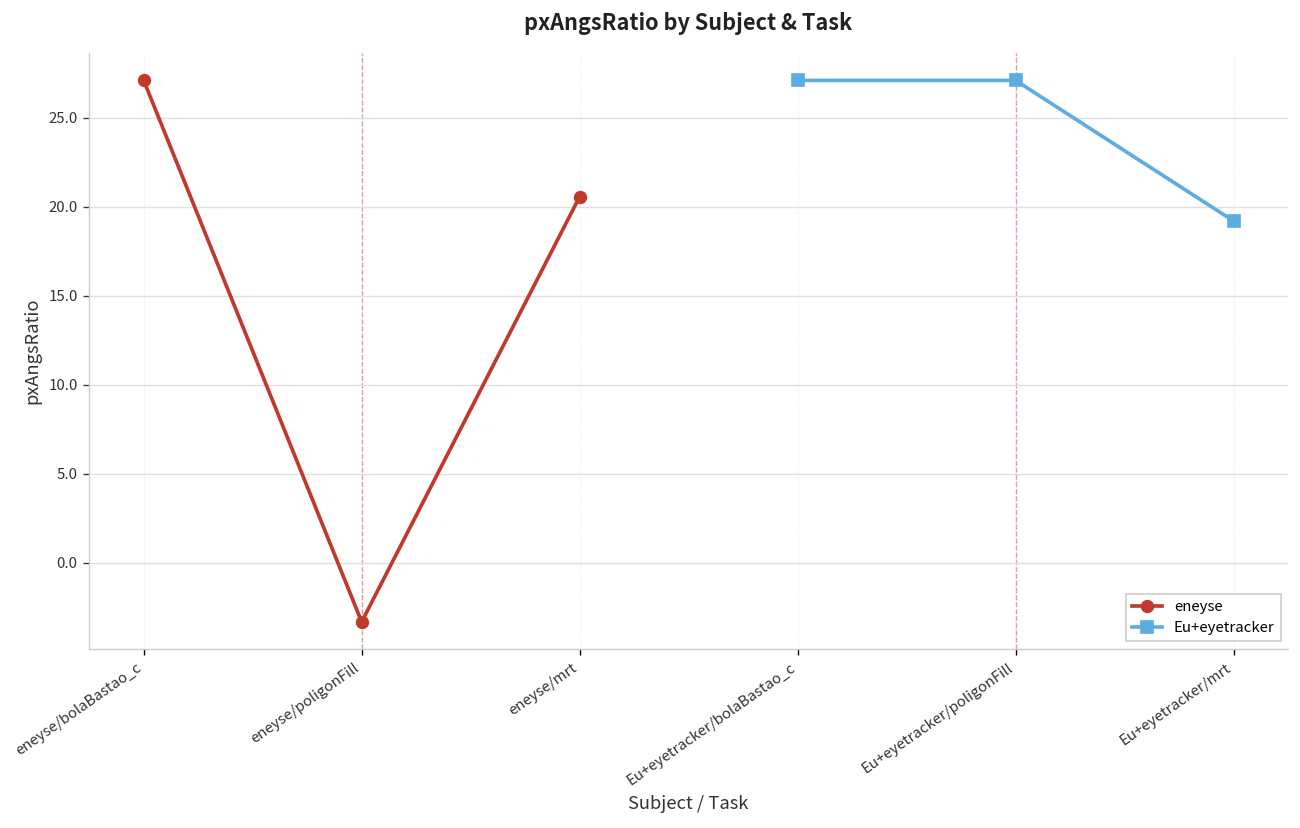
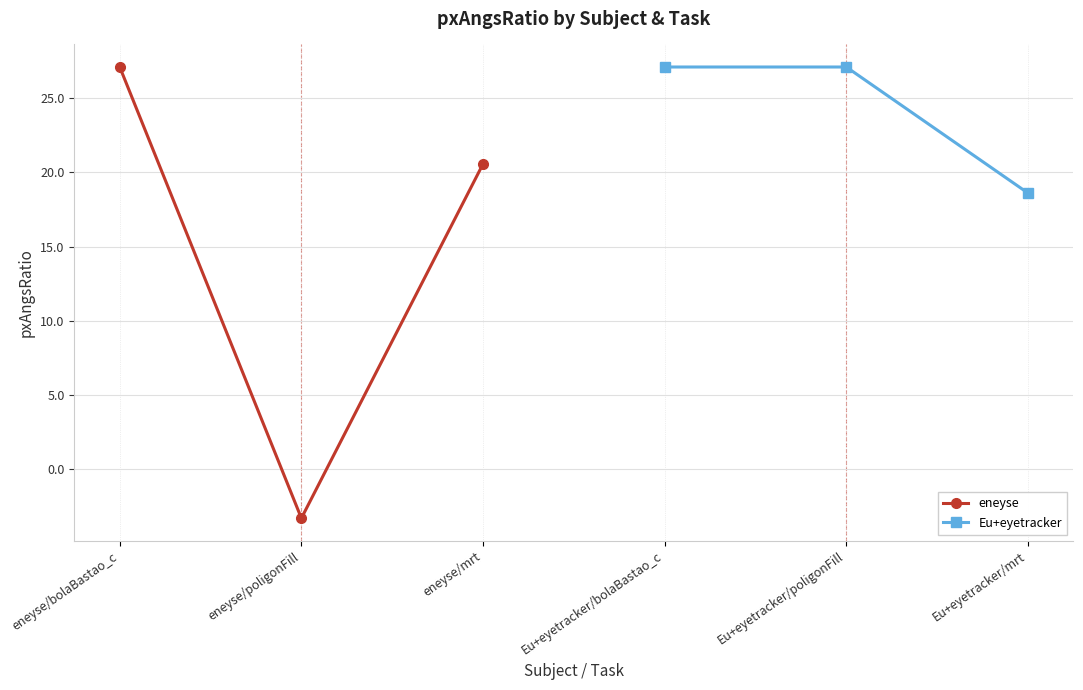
  {
    "eneyse": {
      "eneyse/bolaBastao_c": 27.1,
      "eneyse/poligonFill": -3.3,
      "eneyse/mrt": 20.6
    },
    "Eu+eyetracker": {
      "Eu+eyetracker/bolaBastao_c": 27.1,
      "Eu+eyetracker/poligonFill": 27.1,
-     "Eu+eyetracker/mrt": 19.2
+     "Eu+eyetracker/mrt": 18.6
    }
  }
